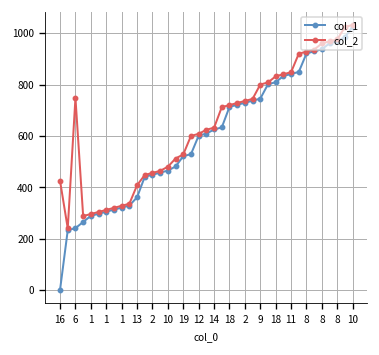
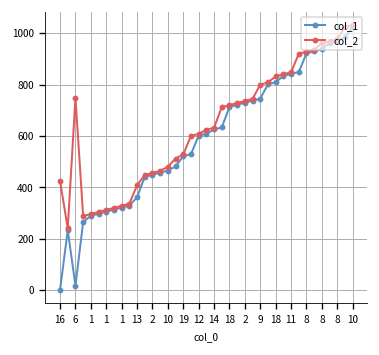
  {
    "col_1": {
      "16": 0,
-     "6": 240
+     "6": 20
    },
    "col_2": {
      "16": 430,
      "6": 750
    }
  }
